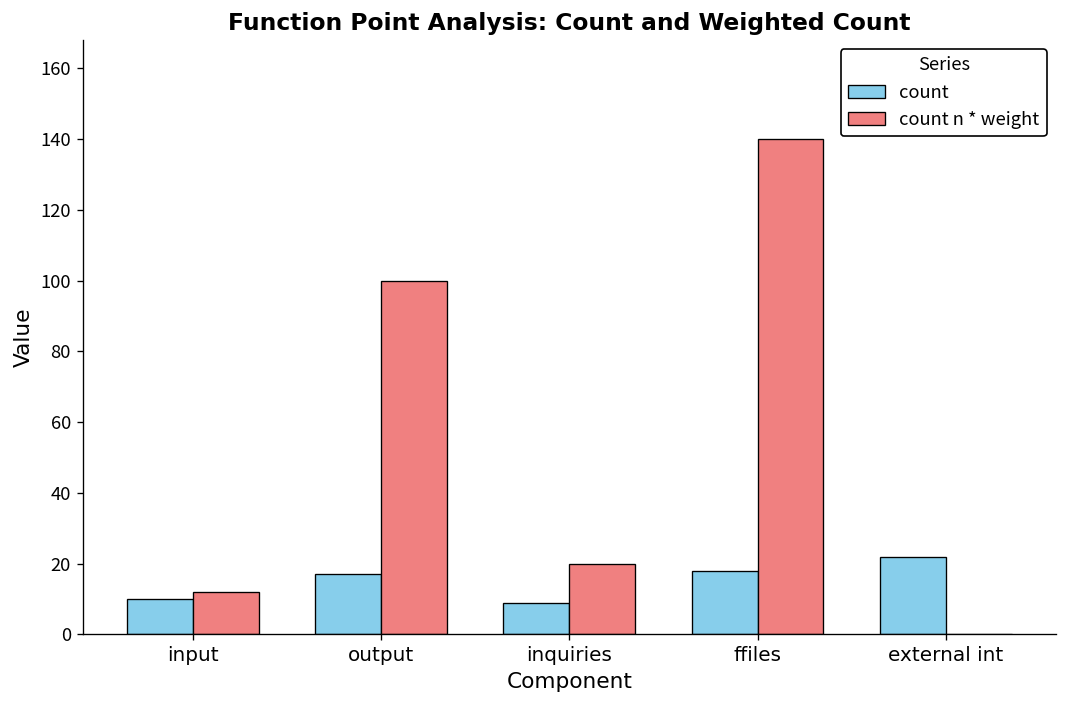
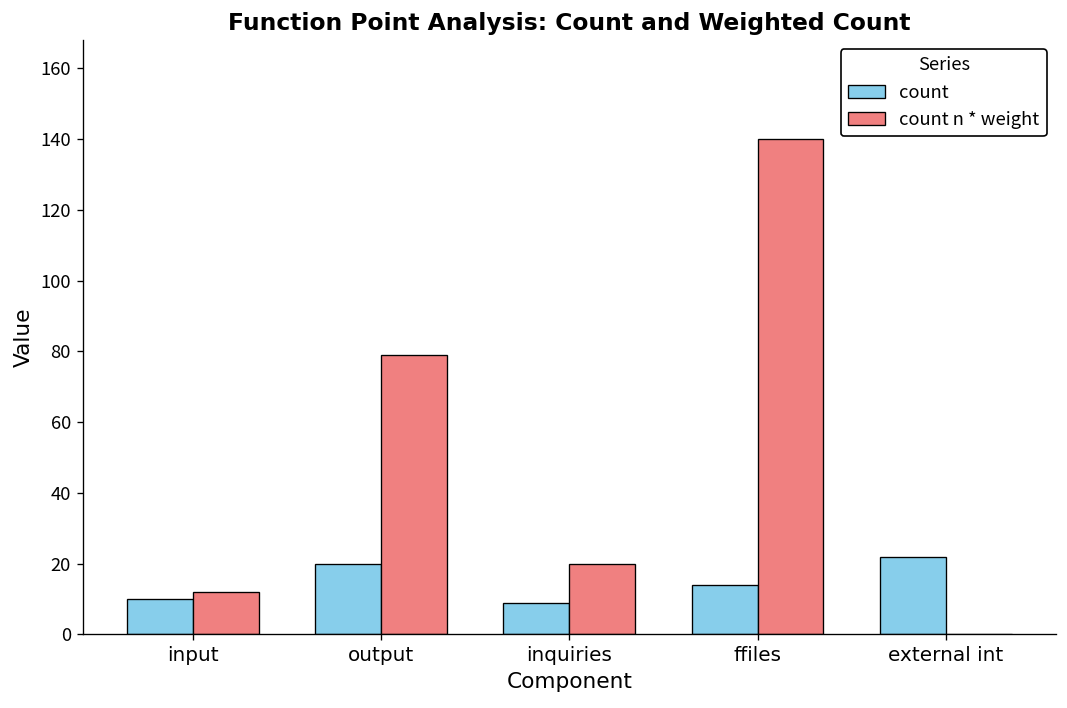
  {
    "count": {
      "input": 10,
-     "output": 17,
+     "output": 20,
      "inquiries": 9,
-     "ffiles": 18,
+     "ffiles": 14,
      "external int": 22
    },
    "count n * weight": {
      "input": 12,
-     "output": 100,
+     "output": 79,
      "inquiries": 20,
      "ffiles": 140,
      "external int": 0
    }
  }
